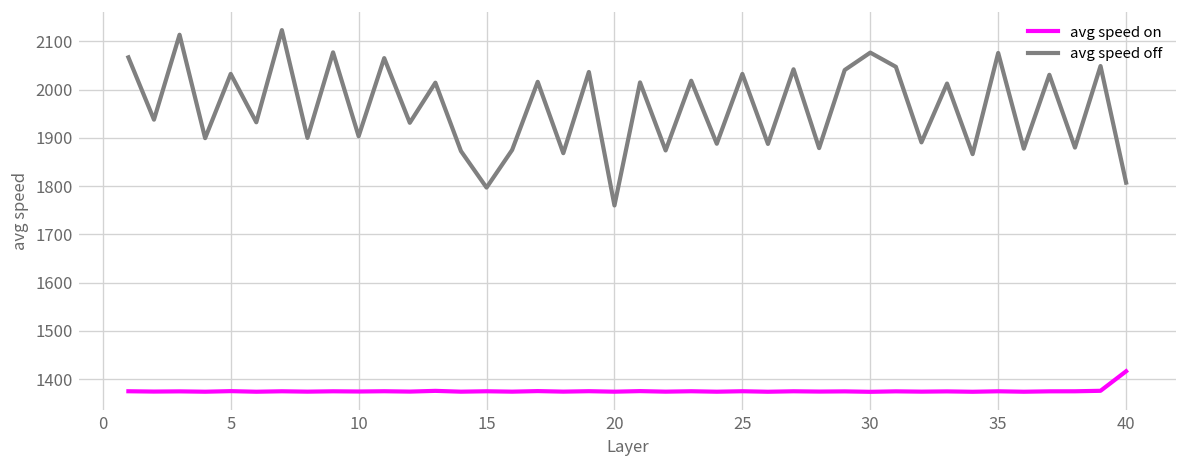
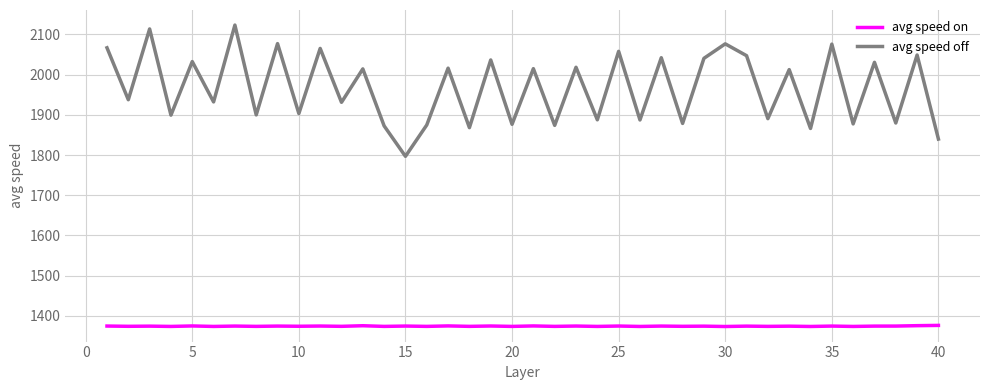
  {
    "avg speed on": {
      "5": 1370,
      "10": 1370,
      "15": 1370,
      "20": 1370,
      "25": 1370,
      "30": 1370,
      "35": 1370,
-     "40": 1420
+     "40": 1380
    },
    "avg speed off": {
      "5": 2030,
      "10": 1900,
      "15": 1800,
-     "20": 1760,
-     "25": 2030,
+     "20": 1880,
+     "25": 2060,
      "30": 2080,
      "35": 2080,
-     "40": 1810
+     "40": 1840
    }
  }
